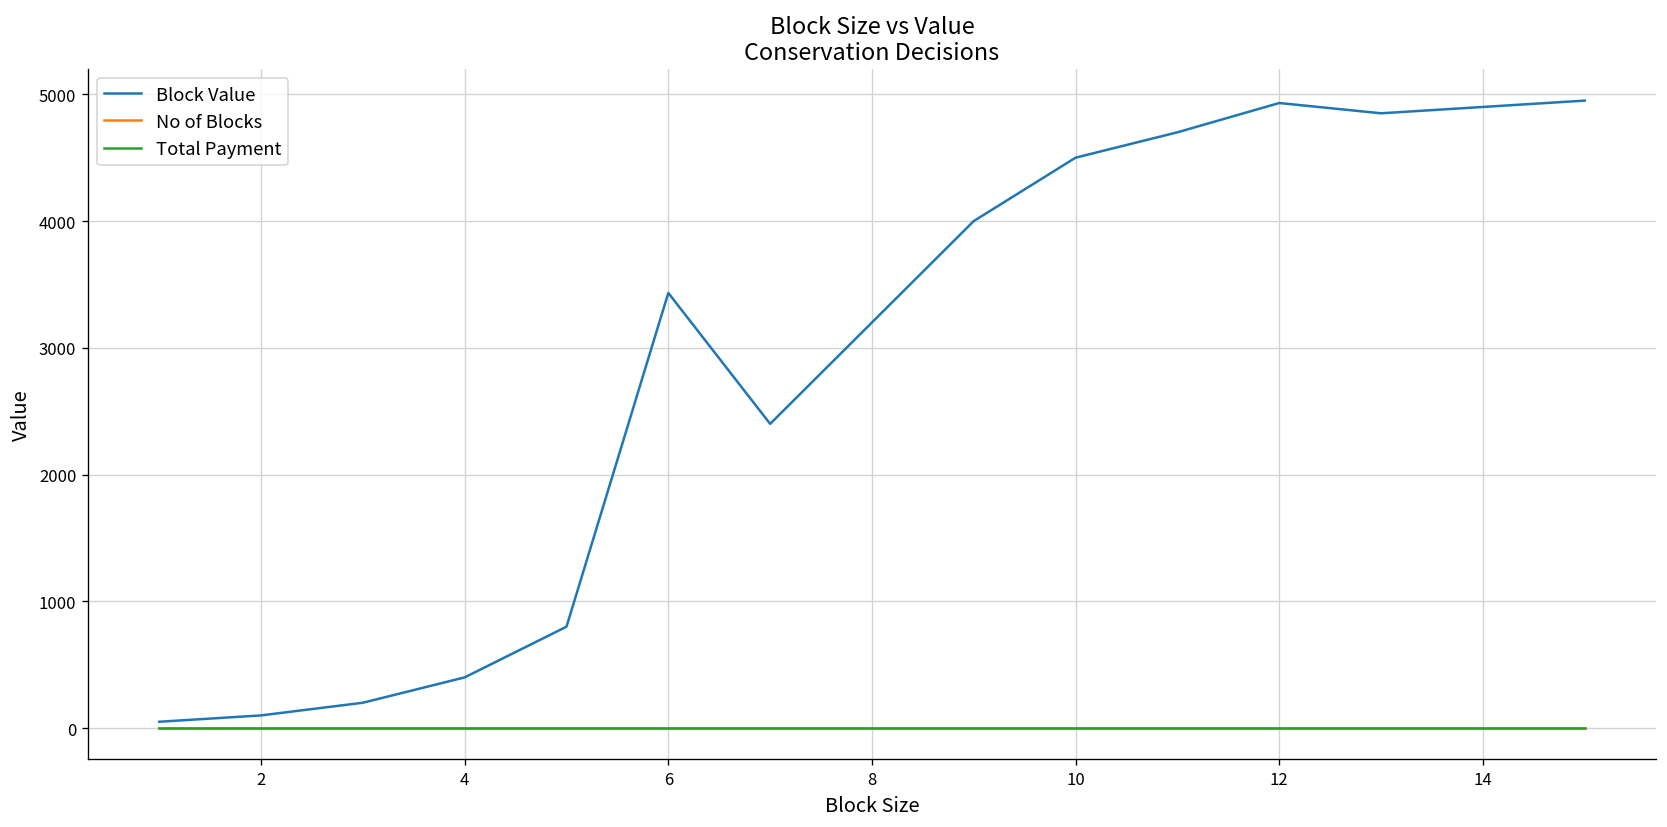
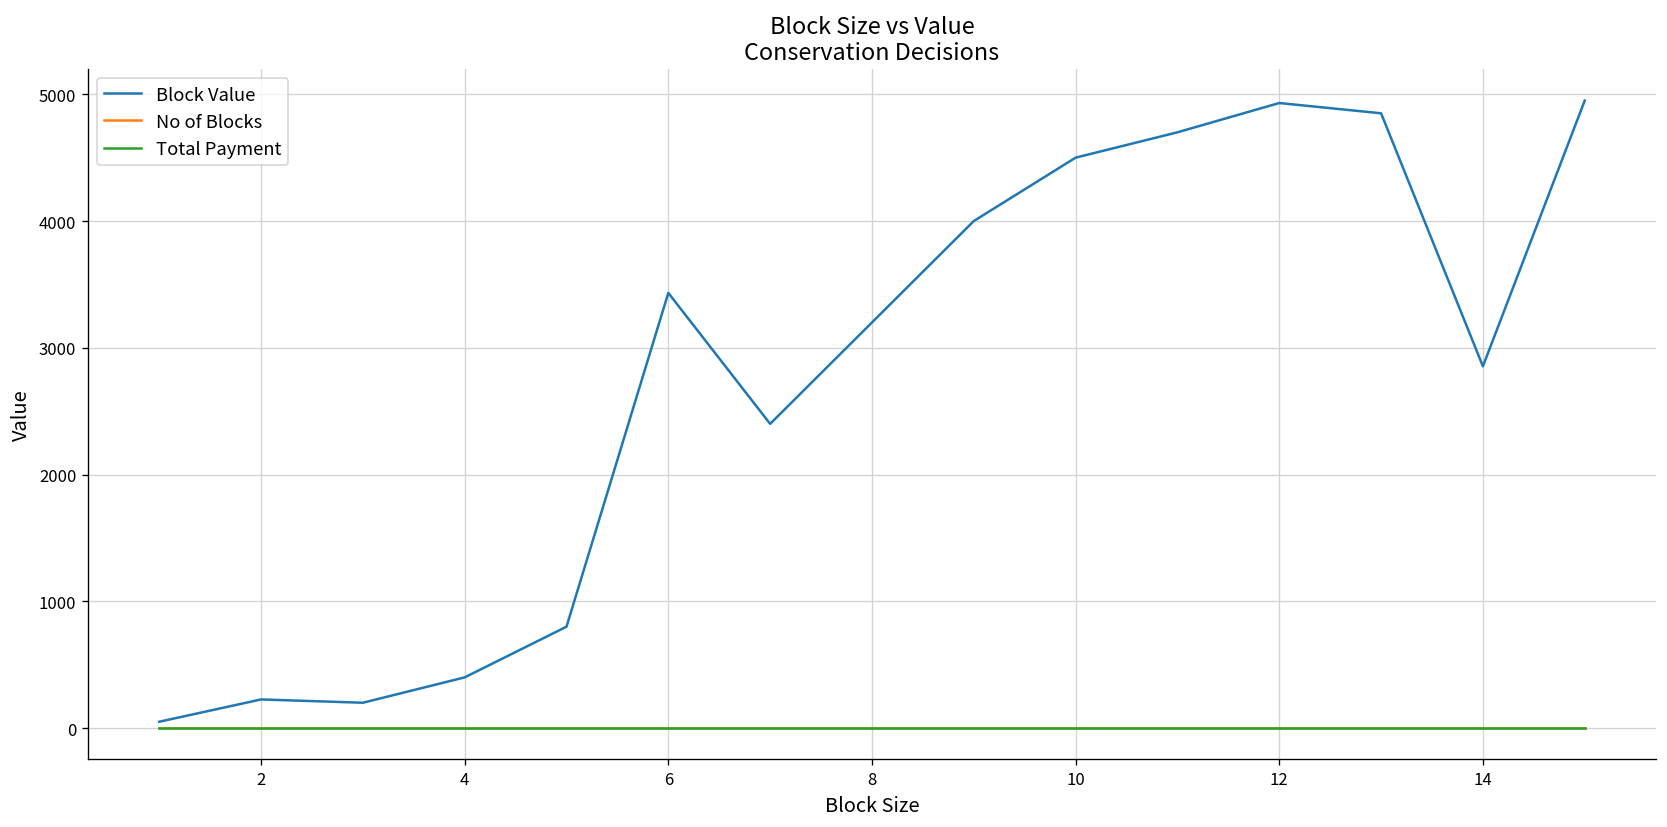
  {
    "Block Value": {
-     "2": 100,
+     "2": 230,
      "4": 400,
      "6": 3430,
      "8": 3200,
      "10": 4500,
      "12": 4930,
-     "14": 4900
+     "14": 2850
    },
    "Total Payment": {
      "2": 0,
      "4": 0,
      "6": 0,
      "8": 0,
      "10": 0,
      "12": 0,
      "14": 0
    }
  }
